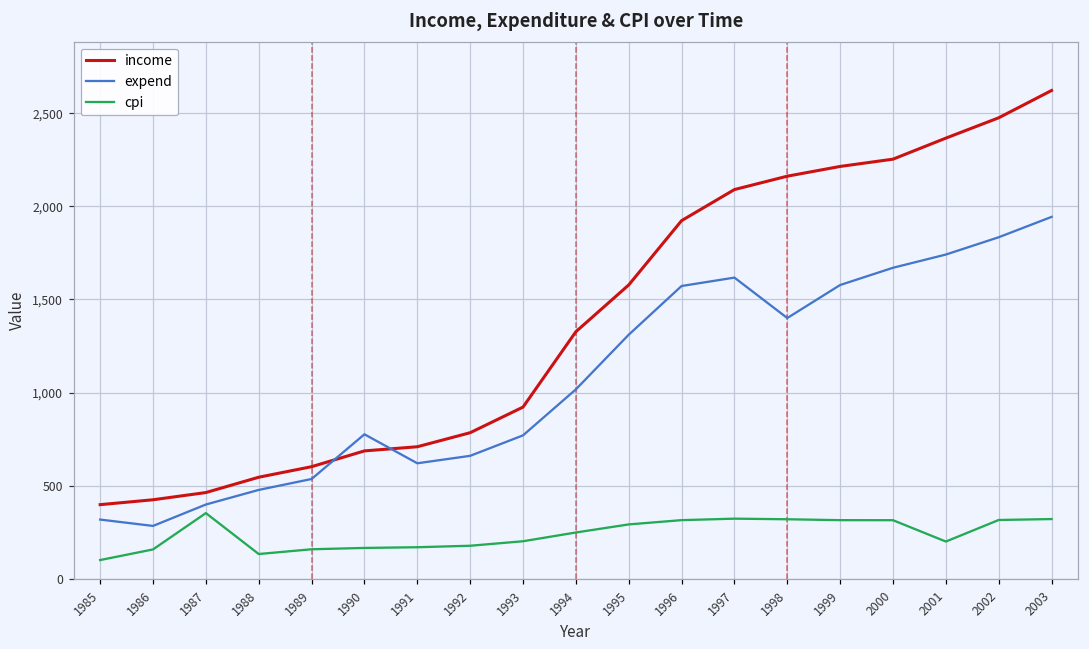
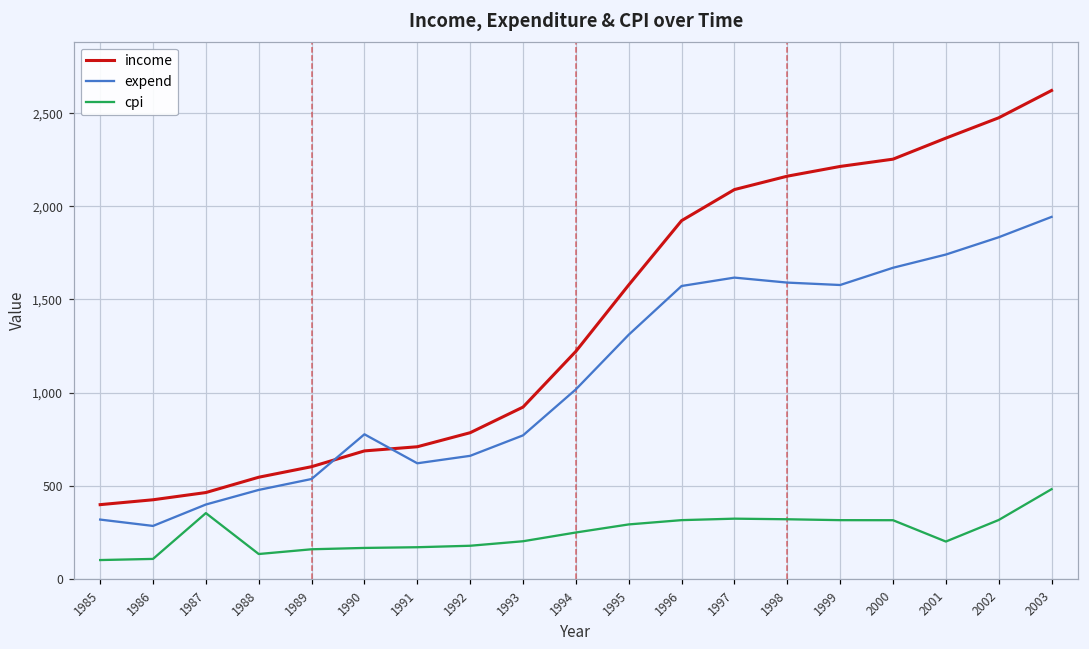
  {
    "income": {
      "1985": "400",
      "1986": "420",
      "1987": "460",
      "1988": "540",
      "1989": "600",
      "1990": "690",
      "1991": "710",
      "1992": "780",
      "1993": "920",
-     "1994": "1,330",
+     "1994": "1,220",
      "1995": "1,580",
      "1996": "1,920",
      "1997": "2,090",
      "1998": "2,160",
      "1999": "2,210",
      "2000": "2,250",
      "2001": "2,370",
      "2002": "2,480",
      "2003": "2,620"
    },
    "expend": {
      "1985": "320",
      "1986": "280",
      "1987": "400",
      "1988": "480",
      "1989": "540",
      "1990": "780",
      "1991": "620",
      "1992": "660",
      "1993": "770",
      "1994": "1,020",
      "1995": "1,310",
      "1996": "1,570",
      "1997": "1,620",
-     "1998": "1,400",
+     "1998": "1,590",
      "1999": "1,580",
      "2000": "1,670",
      "2001": "1,740",
      "2002": "1,830",
      "2003": "1,940"
    },
    "cpi": {
      "1985": "100",
-     "1986": "160",
+     "1986": "110",
      "1987": "350",
      "1988": "130",
      "1989": "160",
      "1990": "170",
      "1991": "170",
      "1992": "180",
      "1993": "200",
      "1994": "250",
      "1995": "290",
      "1996": "310",
      "1997": "320",
      "1998": "320",
      "1999": "310",
      "2000": "310",
      "2001": "200",
      "2002": "320",
-     "2003": "320"
+     "2003": "480"
    }
  }
